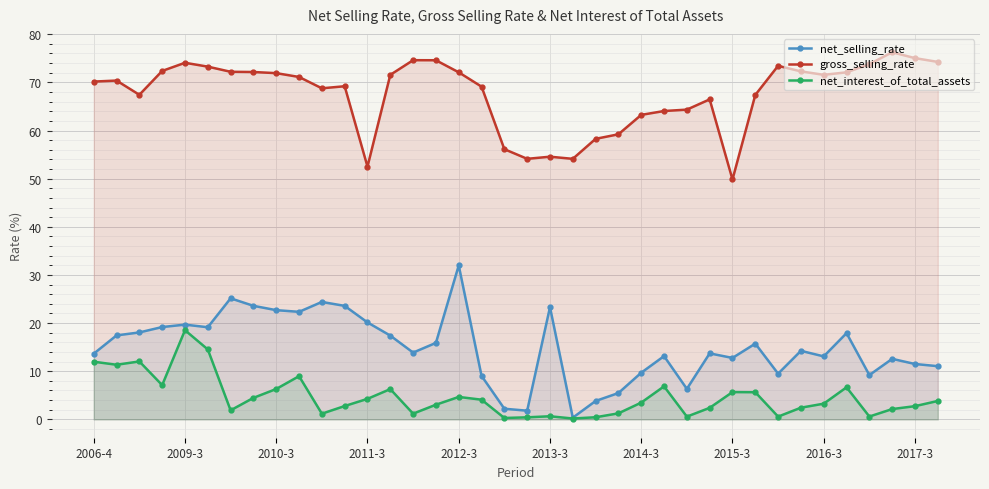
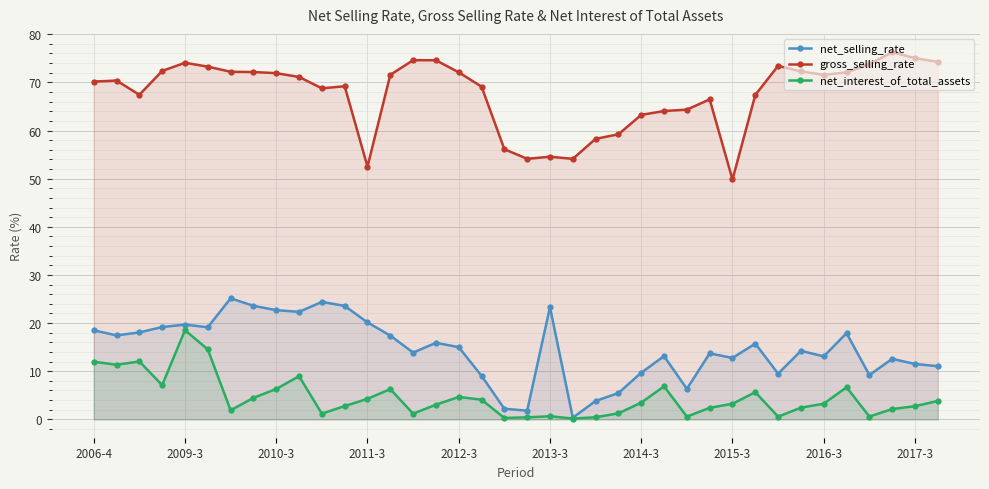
  {
    "net_selling_rate": {
-     "2006-4": 14,
+     "2006-4": 18,
      "2009-3": 20,
      "2010-3": 23,
      "2011-3": 20,
-     "2012-3": 32,
+     "2012-3": 15,
      "2013-3": 23,
      "2014-3": 10,
      "2015-3": 13,
      "2016-3": 13,
      "2017-3": 12
    },
    "gross_selling_rate": {
      "2006-4": 70,
      "2009-3": 74,
      "2010-3": 72,
      "2011-3": 52,
      "2012-3": 72,
      "2013-3": 55,
      "2014-3": 63,
      "2015-3": 50
    },
    "net_interest_of_total_assets": {
      "2006-4": 12,
      "2009-3": 19,
      "2010-3": 6,
      "2011-3": 4,
      "2012-3": 5,
      "2013-3": 1,
      "2014-3": 3,
-     "2015-3": 6,
+     "2015-3": 3,
      "2016-3": 3,
      "2017-3": 3
    }
  }
